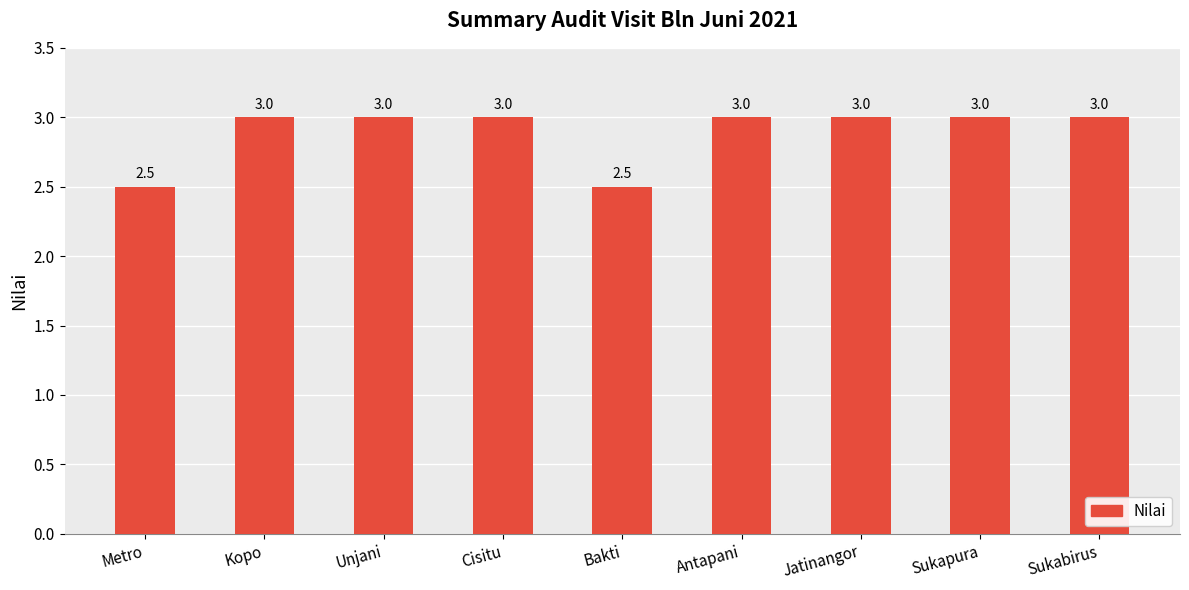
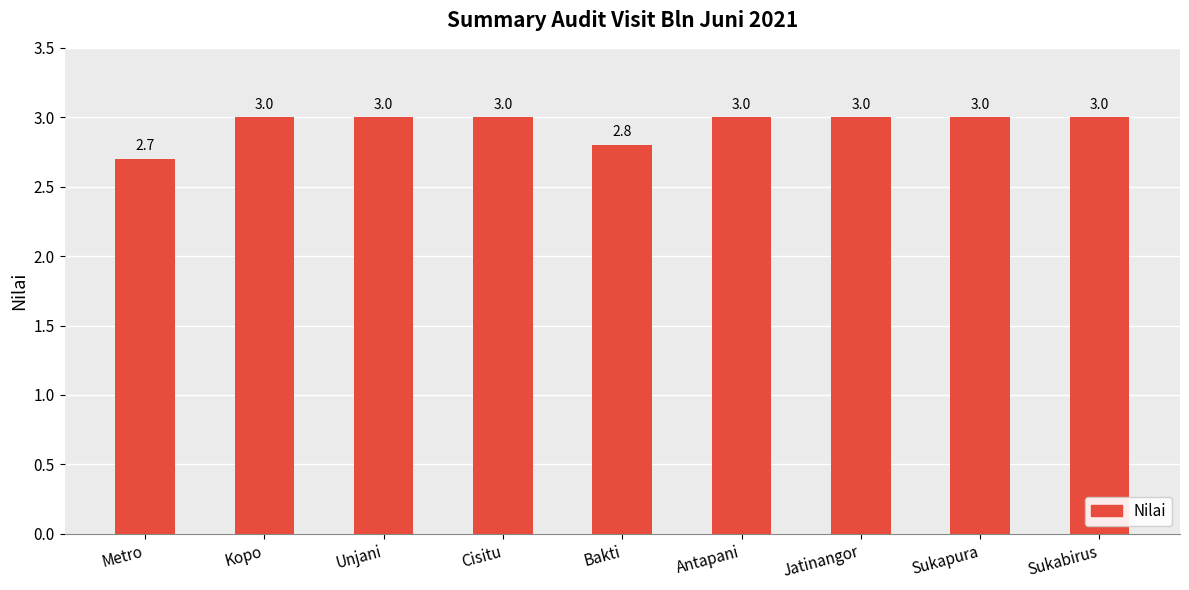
  {
-   "Metro": 2.5,
+   "Metro": 2.7,
    "Kopo": 3.0,
    "Unjani": 3.0,
    "Cisitu": 3.0,
-   "Bakti": 2.5,
+   "Bakti": 2.8,
    "Antapani": 3.0,
    "Jatinangor": 3.0,
    "Sukapura": 3.0,
    "Sukabirus": 3.0
  }
